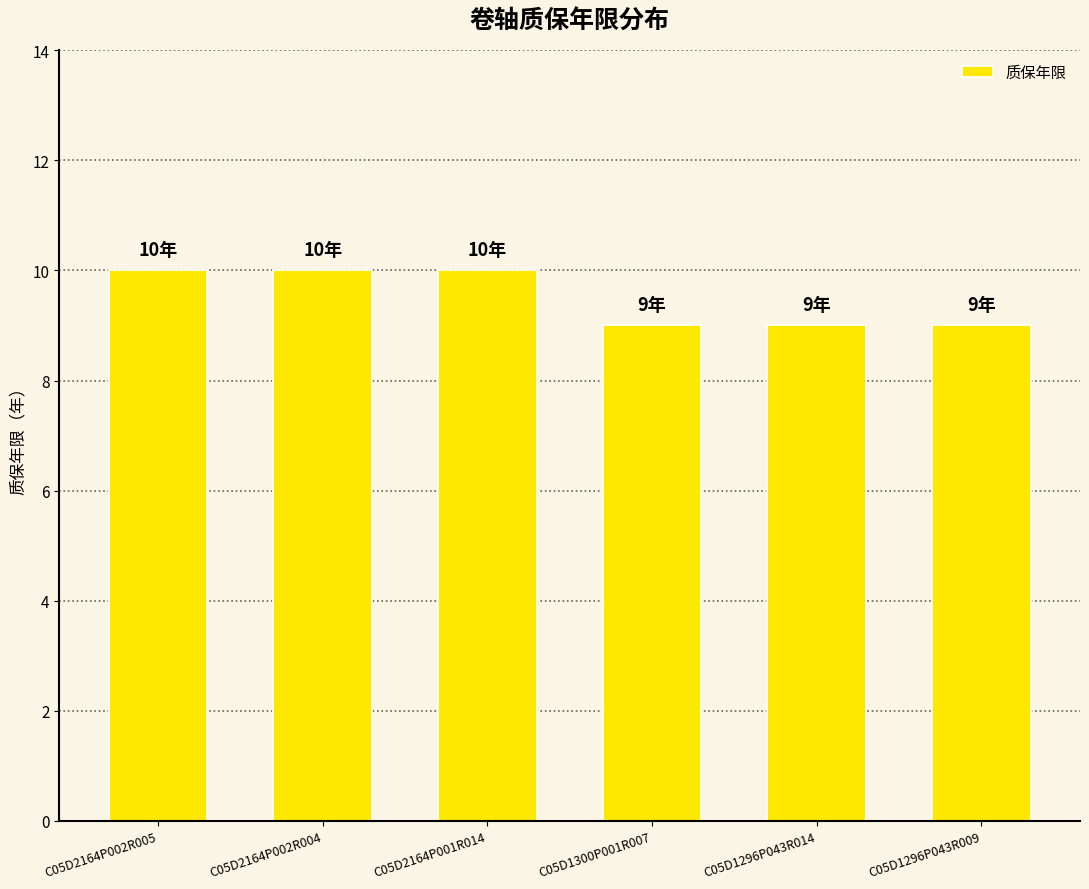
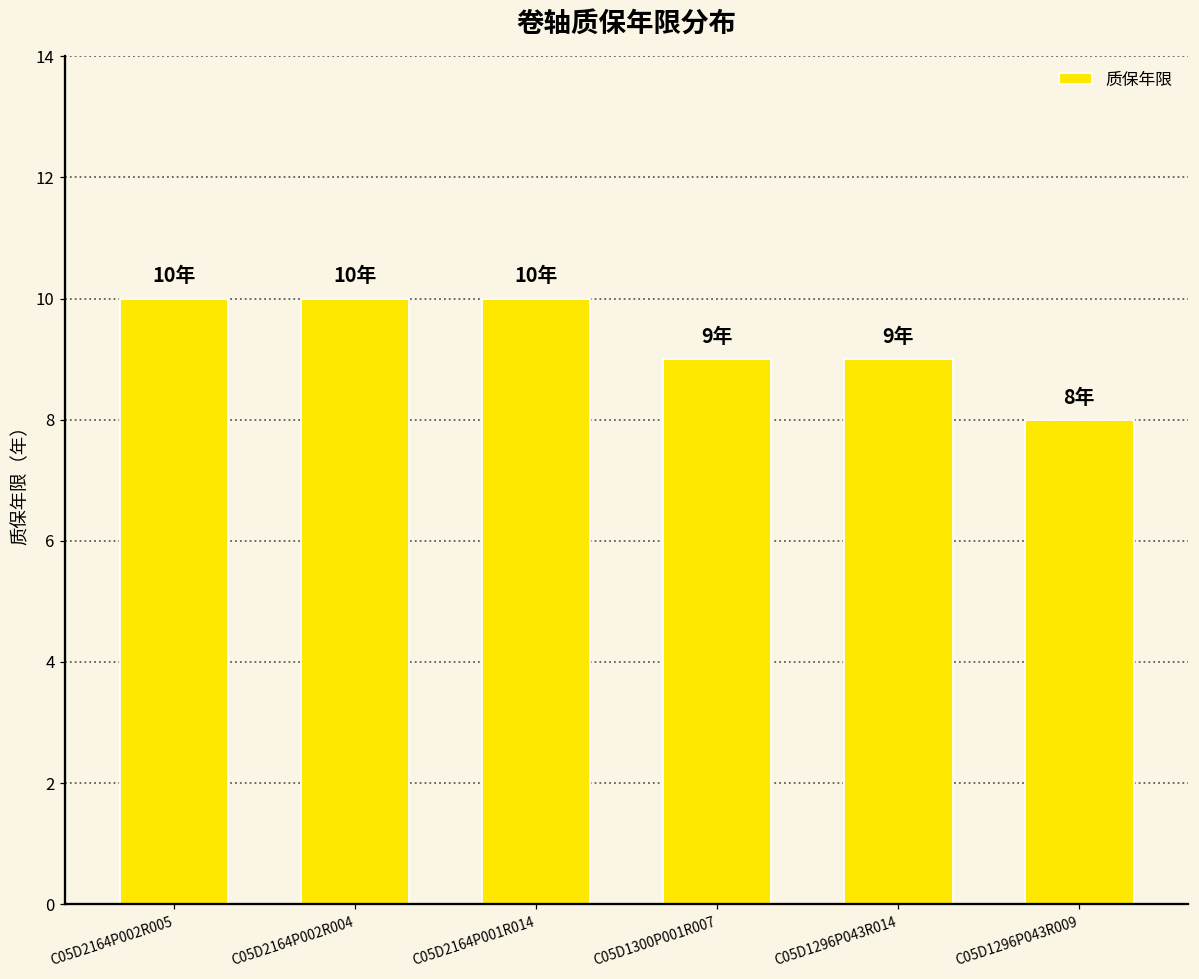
  {
    "C05D2164P002R005": "10年",
    "C05D2164P002R004": "10年",
    "C05D2164P001R014": "10年",
    "C05D1300P001R007": "9年",
    "C05D1296P043R014": "9年",
-   "C05D1296P043R009": "9年"
+   "C05D1296P043R009": "8年"
  }
